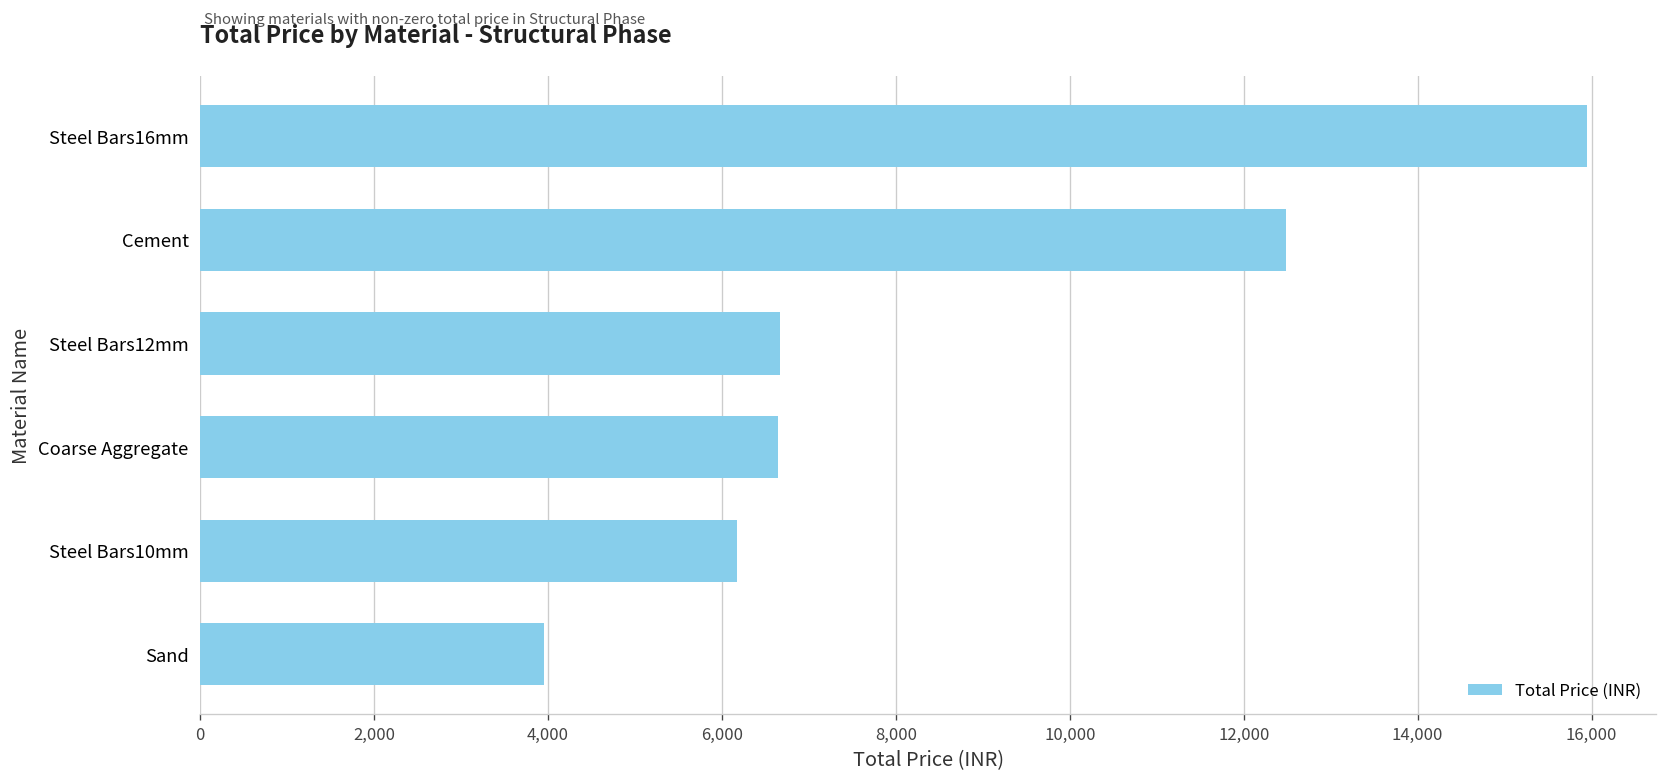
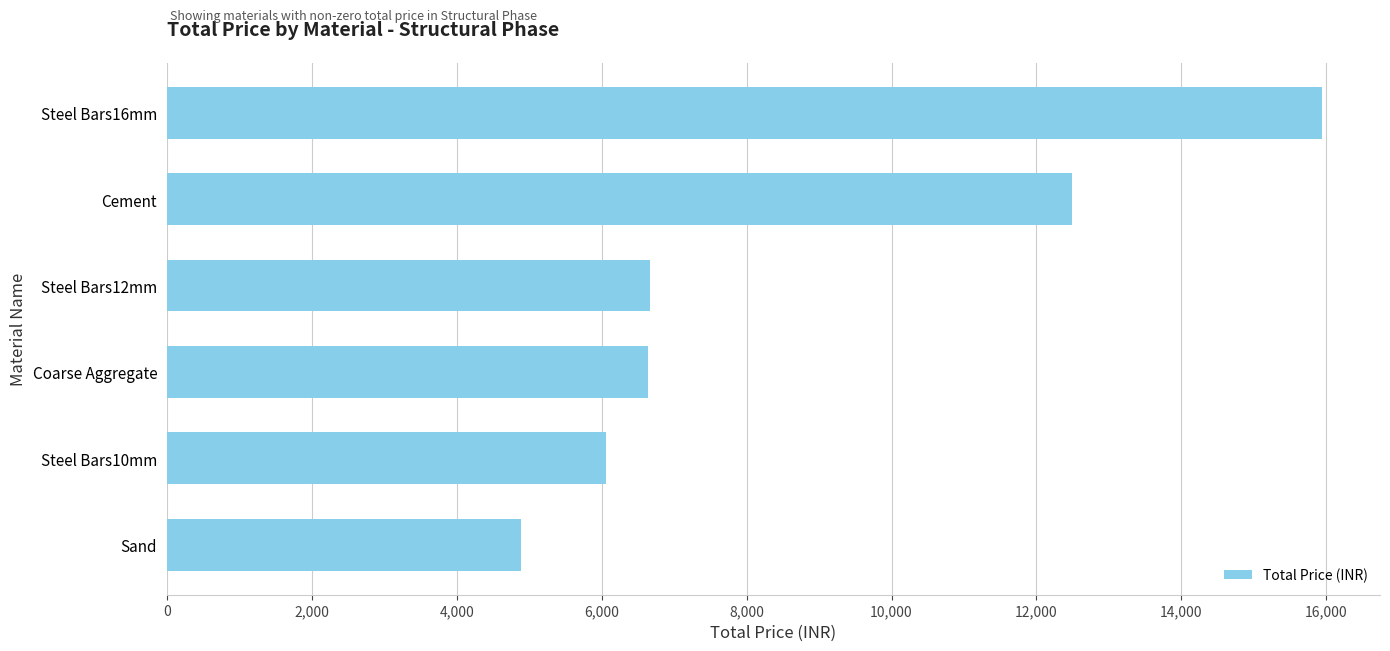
  {
    "Steel Bars16mm": "15,900",
    "Cement": "12,500",
    "Steel Bars12mm": "6,700",
    "Coarse Aggregate": "6,600",
-   "Steel Bars10mm": "6,200",
-   "Sand": "4,000"
+   "Steel Bars10mm": "6,100",
+   "Sand": "4,900"
  }
